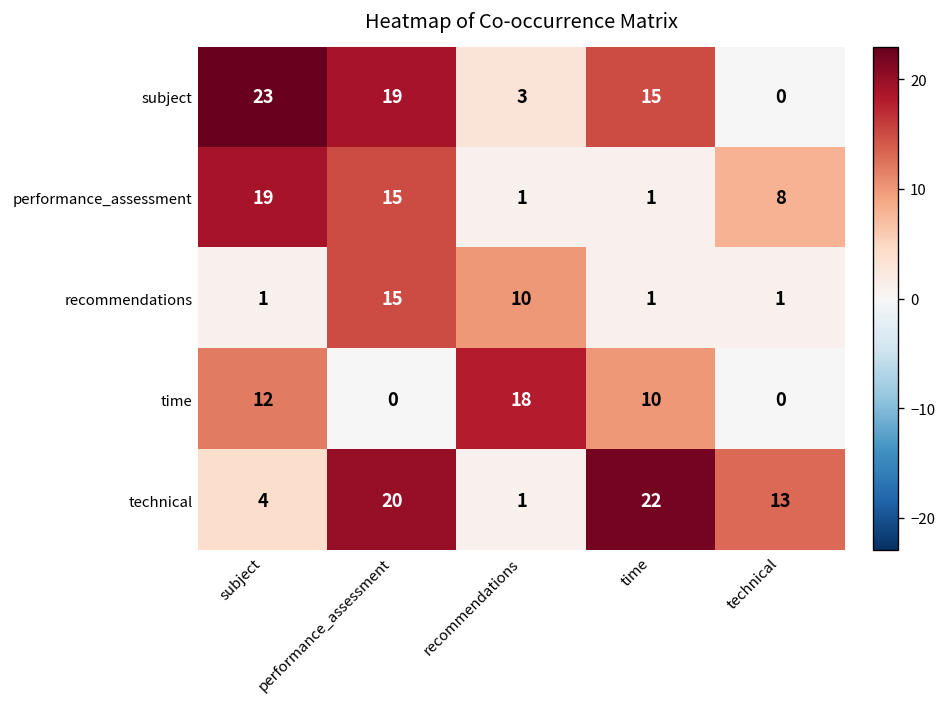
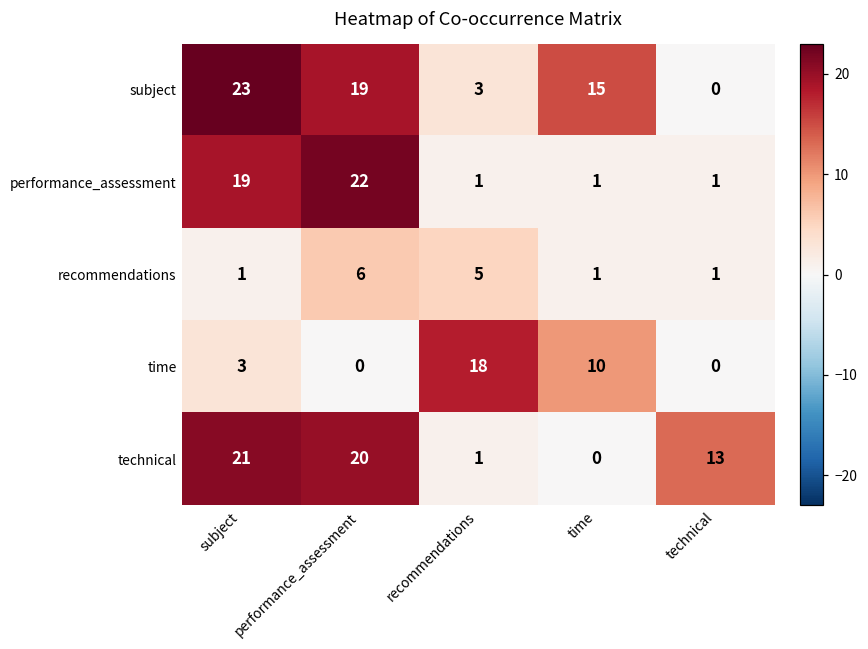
  {
    "subject": {
      "subject": 23,
      "performance_assessment": 19,
      "recommendations": 3,
      "time": 15,
      "technical": 0
    },
    "performance_assessment": {
      "subject": 19,
-     "performance_assessment": 15,
+     "performance_assessment": 22,
      "recommendations": 1,
      "time": 1,
-     "technical": 8
+     "technical": 1
    },
    "recommendations": {
      "subject": 1,
-     "performance_assessment": 15,
-     "recommendations": 10,
+     "performance_assessment": 6,
+     "recommendations": 5,
      "time": 1,
      "technical": 1
    },
    "time": {
-     "subject": 12,
+     "subject": 3,
      "performance_assessment": 0,
      "recommendations": 18,
      "time": 10,
      "technical": 0
    },
    "technical": {
-     "subject": 4,
+     "subject": 21,
      "performance_assessment": 20,
      "recommendations": 1,
-     "time": 22,
+     "time": 0,
      "technical": 13
    }
  }
